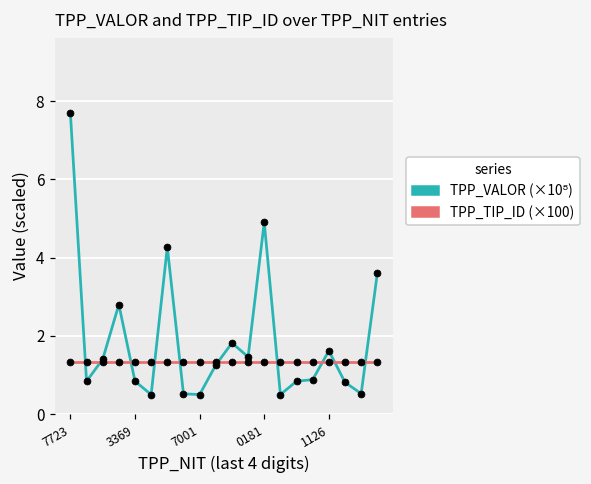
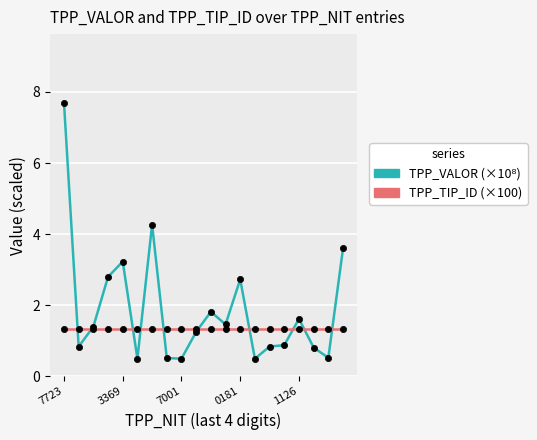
  {
    "TPP_VALOR (×10⁸)": {
      "7723": 7.7,
-     "3369": 0.8,
+     "3369": 3.2,
      "7001": 0.5,
-     "0181": 4.9,
+     "0181": 2.7,
      "1126": 1.6
    },
    "TPP_TIP_ID (×100)": {
      "7723": 1.3,
      "3369": 1.3,
      "7001": 1.3,
      "0181": 1.3,
      "1126": 1.3
    }
  }
